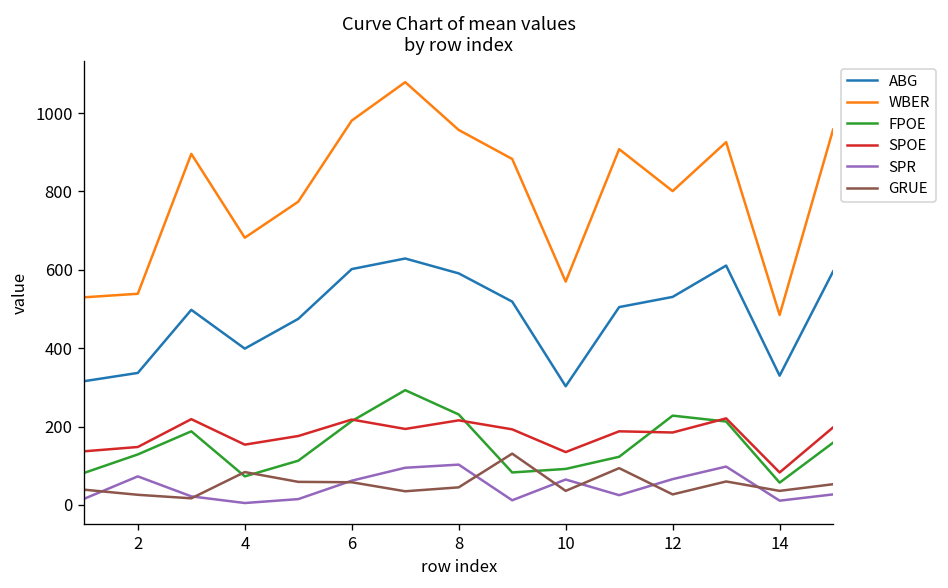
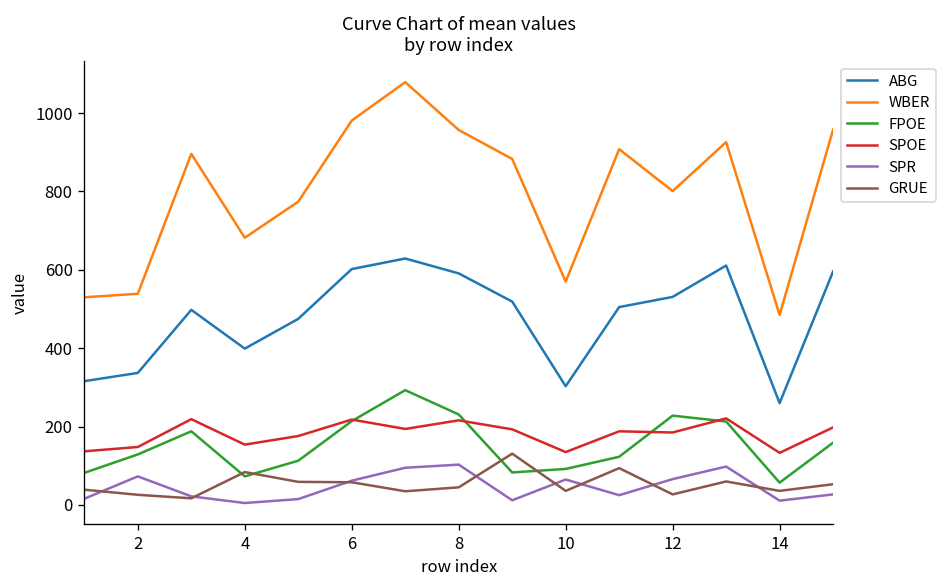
  {
    "ABG": {
      "2": 340,
      "4": 400,
      "6": 600,
      "8": 590,
      "10": 300,
      "12": 530,
-     "14": 330
+     "14": 260
    },
    "WBER": {
      "2": 540,
      "4": 680,
      "6": 980,
      "8": 960,
      "10": 570,
      "12": 800,
      "14": 490
    },
    "FPOE": {
      "2": 130,
      "4": 70,
      "8": 230,
      "10": 90,
      "12": 230,
      "14": 60
    },
    "SPOE": {
      "2": 150,
      "4": 150,
      "8": 220,
      "10": 140,
      "12": 190,
-     "14": 80
+     "14": 130
    },
    "SPR": {
      "2": 70,
      "4": 10,
      "8": 100,
      "10": 70,
      "12": 70,
      "14": 10
    },
    "GRUE": {
      "2": 30,
      "4": 80,
      "8": 50,
      "10": 40,
      "12": 30,
      "14": 40
    }
  }
